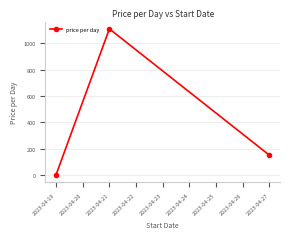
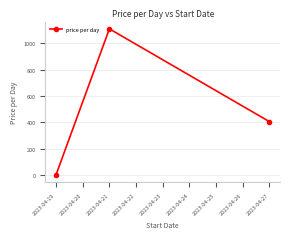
  {
    "2023-04-19": 0,
    "2023-04-21": 1110,
-   "2023-04-27": 150
+   "2023-04-27": 410
  }
